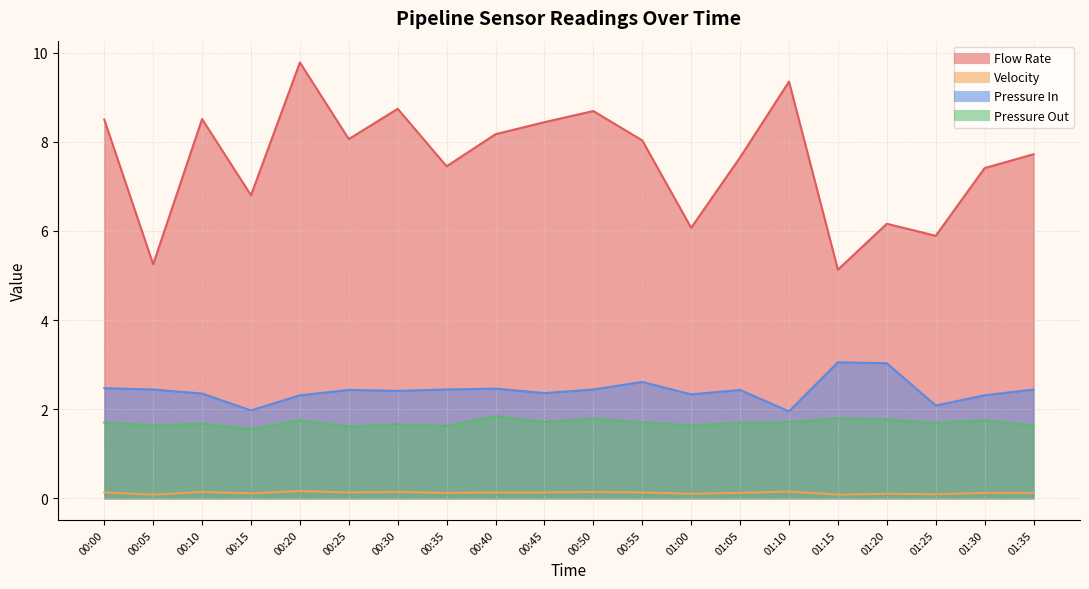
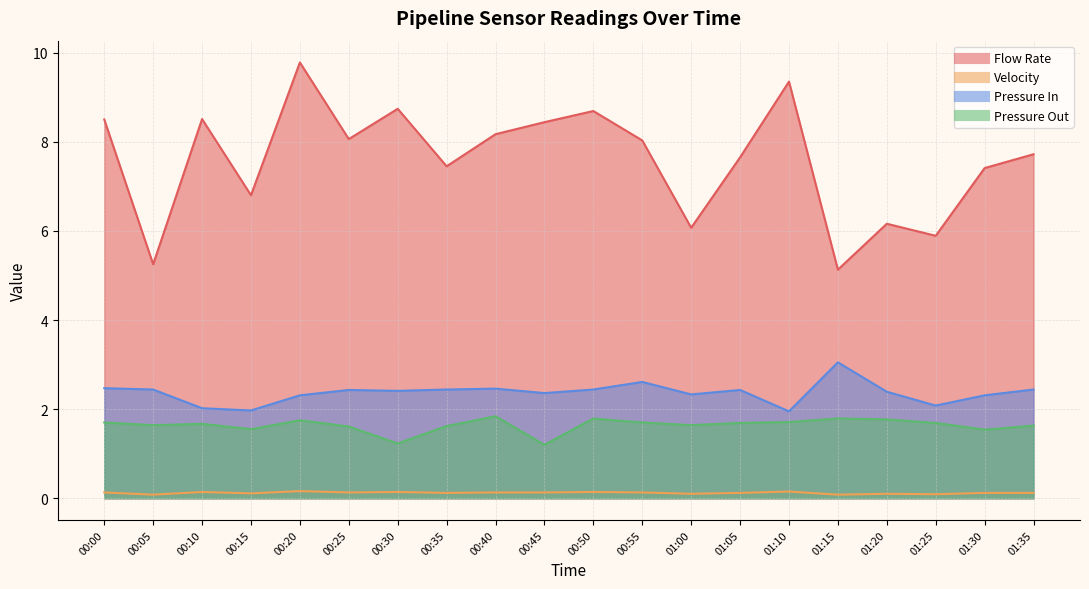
  {
    "Pressure In": {
      "00:00": 2.5,
      "00:05": 2.4,
-     "00:10": 2.4,
+     "00:10": 2.0,
      "00:15": 2.0,
      "00:20": 2.3,
      "00:25": 2.4,
      "00:30": 2.4,
      "00:35": 2.4,
      "00:40": 2.5,
      "00:45": 2.4,
      "00:50": 2.4,
      "00:55": 2.6,
      "01:00": 2.3,
      "01:05": 2.4,
      "01:10": 2.0,
      "01:15": 3.1,
-     "01:20": 3.0,
+     "01:20": 2.4,
      "01:25": 2.1,
      "01:30": 2.3,
      "01:35": 2.4
    },
    "Pressure Out": {
      "00:00": 1.7,
      "00:05": 1.6,
      "00:10": 1.7,
      "00:15": 1.6,
      "00:20": 1.8,
      "00:25": 1.6,
-     "00:30": 1.7,
+     "00:30": 1.2,
      "00:35": 1.6,
      "00:40": 1.8,
-     "00:45": 1.7,
+     "00:45": 1.2,
      "00:50": 1.8,
      "00:55": 1.7,
      "01:00": 1.6,
      "01:05": 1.7,
      "01:10": 1.7,
      "01:15": 1.8,
      "01:20": 1.8,
      "01:25": 1.7,
-     "01:30": 1.8,
+     "01:30": 1.5,
      "01:35": 1.6
    }
  }
